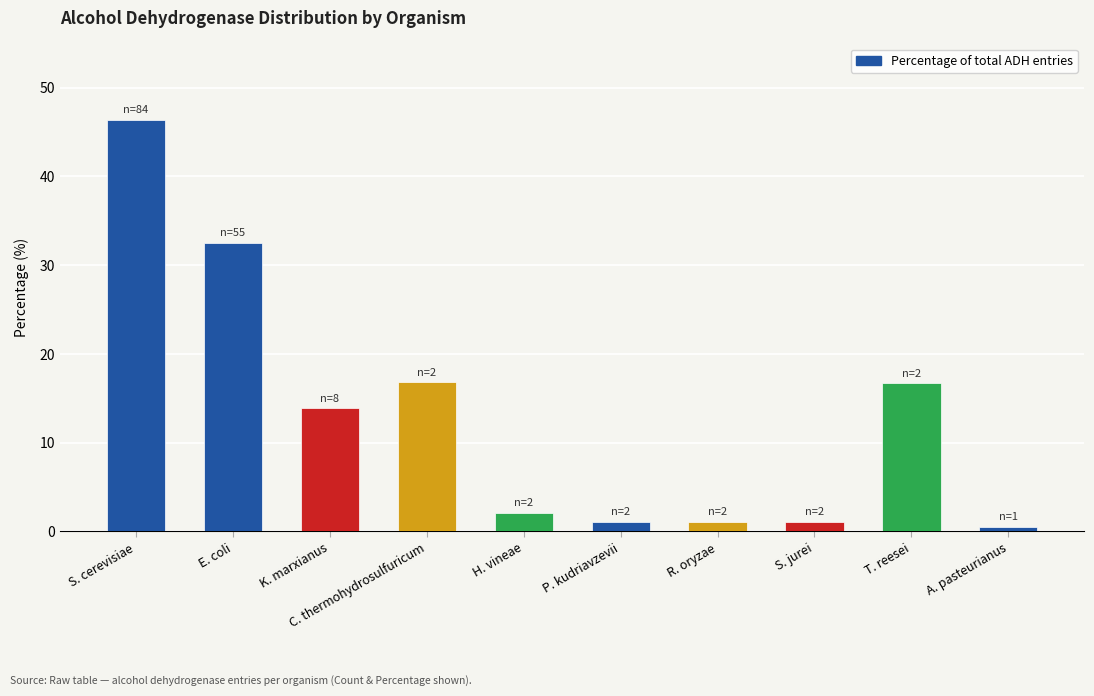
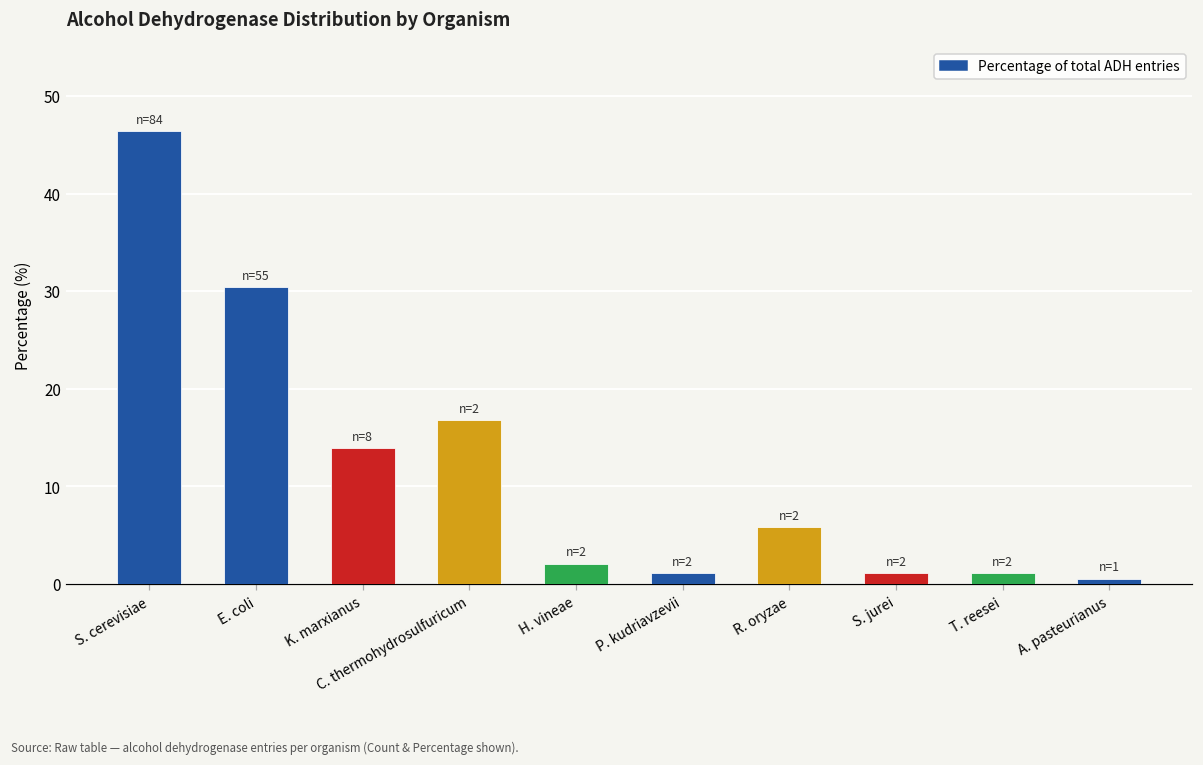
  {
-   "E. coli": 33,
-   "R. oryzae": 1,
-   "T. reesei": 17
+   "E. coli": 30,
+   "R. oryzae": 6,
+   "T. reesei": 1
  }
